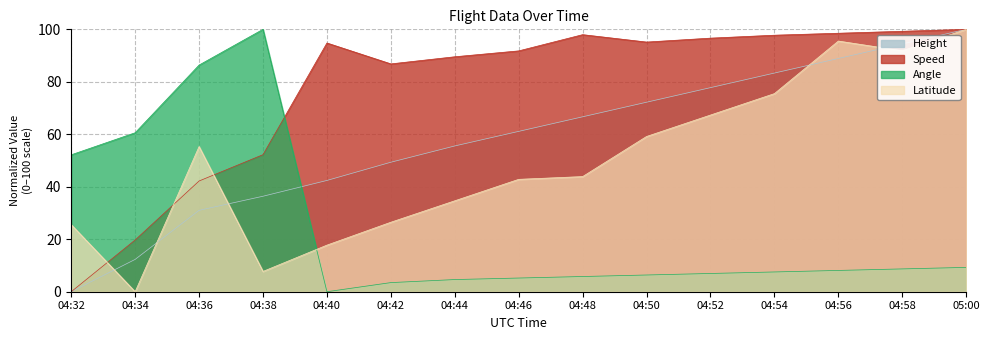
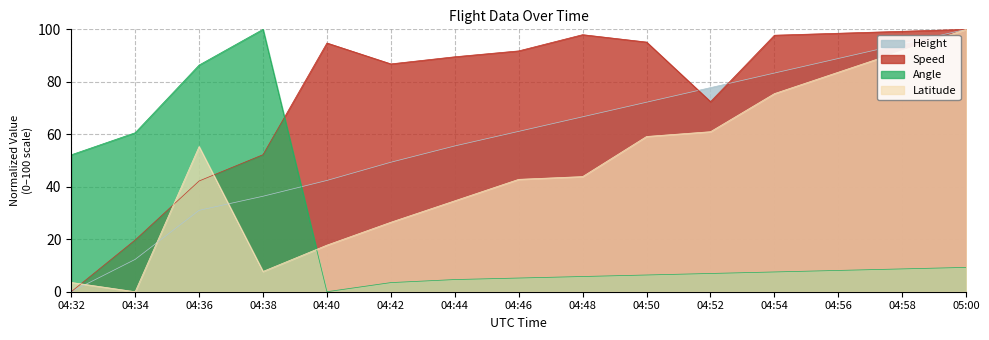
  {
    "Height": {
      "04:34": 12,
      "04:36": 31,
      "04:38": 36,
      "04:40": 42,
      "04:42": 49,
      "04:44": 56,
      "04:46": 61,
      "04:48": 67,
      "04:50": 72,
      "04:52": 78,
      "04:54": 83,
      "04:56": 89
    },
    "Speed": {
      "04:34": 20,
      "04:36": 42,
      "04:38": 52,
      "04:40": 95,
      "04:42": 87,
      "04:44": 90,
      "04:46": 92,
      "04:48": 98,
      "04:50": 95,
-     "04:52": 97,
+     "04:52": 72,
      "04:54": 98,
      "04:56": 99,
      "04:58": 99
    },
    "Angle": {
      "04:32": 52,
      "04:34": 61,
      "04:36": 86,
      "04:38": 100,
      "04:40": 0,
      "04:42": 3,
      "04:44": 5,
      "04:46": 5,
      "04:48": 6,
      "04:50": 6,
      "04:52": 7,
      "04:54": 8,
      "04:56": 8,
      "04:58": 9,
      "05:00": 9
    },
    "Latitude": {
-     "04:32": 26,
+     "04:32": 4,
      "04:34": 0,
      "04:36": 55,
      "04:38": 8,
      "04:40": 18,
      "04:42": 26,
      "04:44": 35,
      "04:46": 43,
      "04:48": 44,
      "04:50": 59,
-     "04:52": 67,
+     "04:52": 61,
      "04:54": 75,
-     "04:56": 96
+     "04:56": 84
    }
  }
